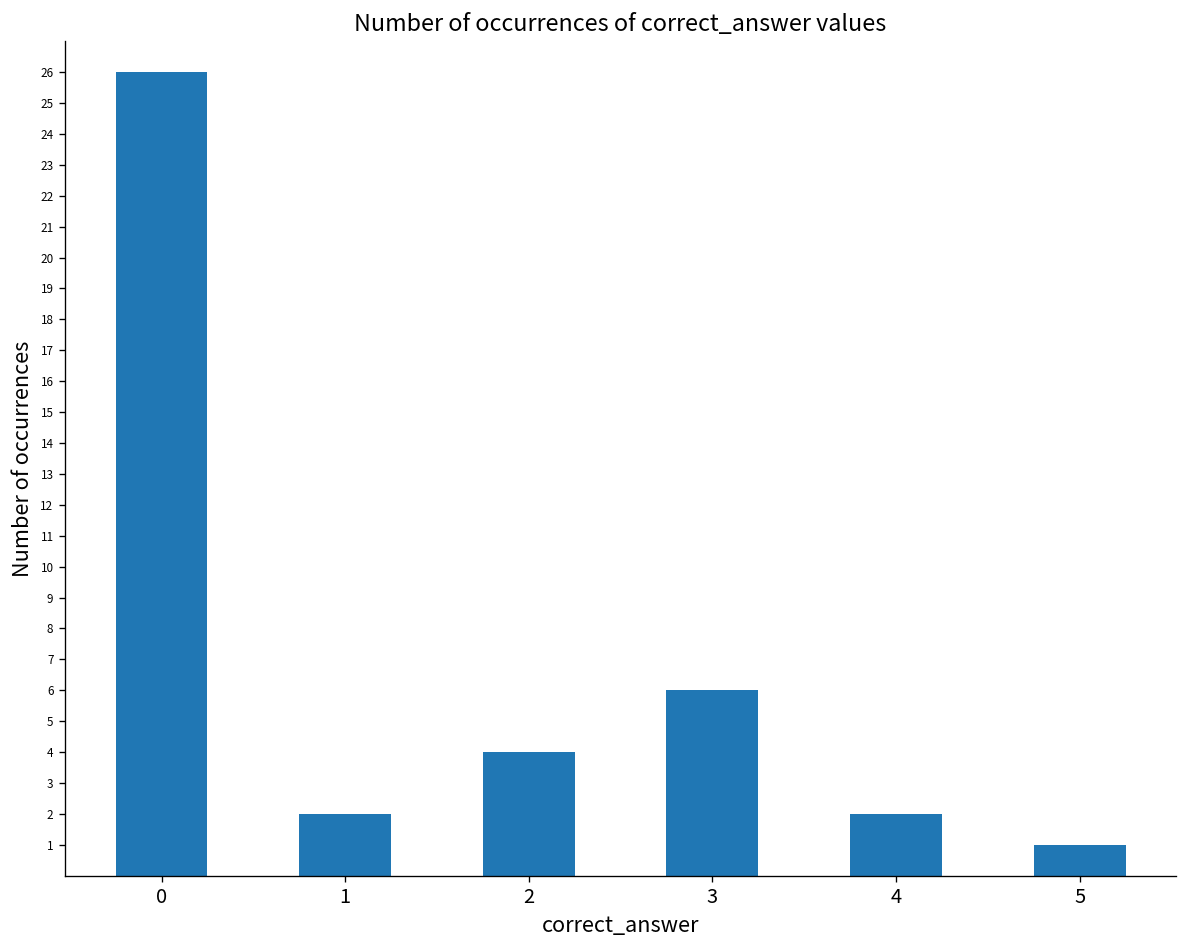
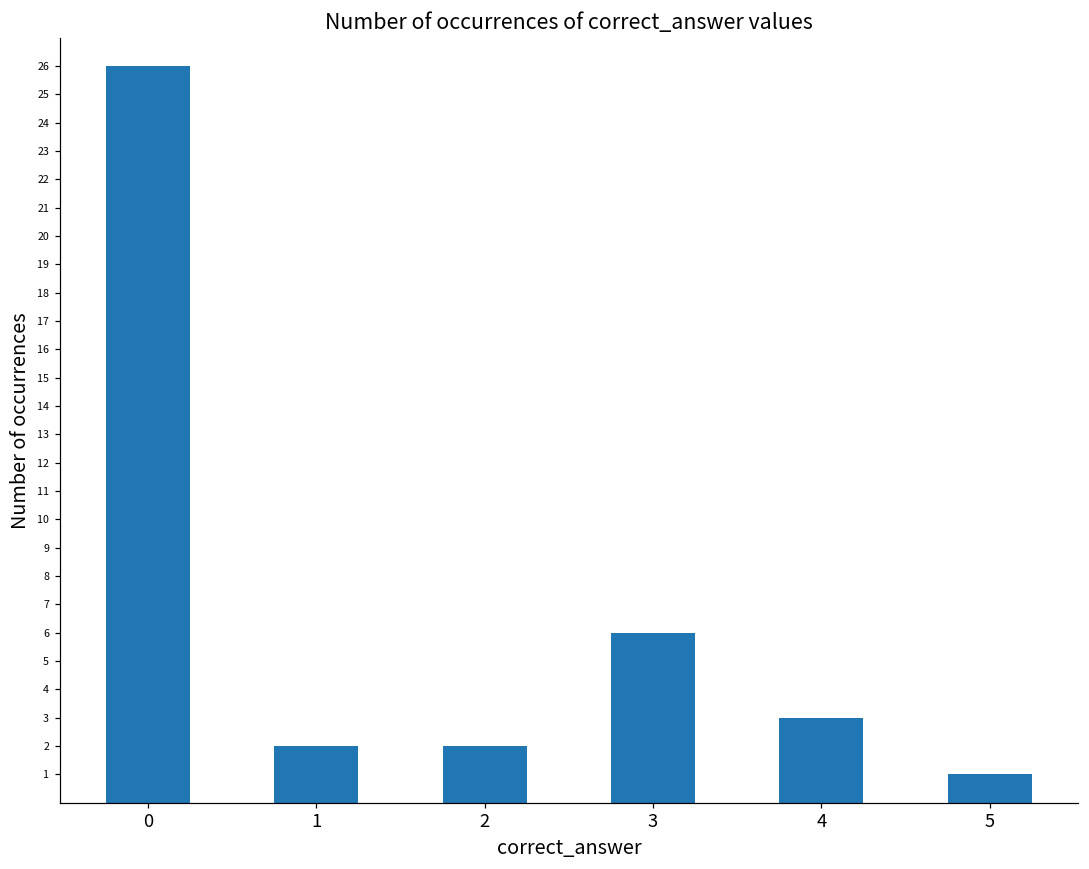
  {
    "0": 26,
    "1": 2,
-   "2": 4,
+   "2": 2,
    "3": 6,
-   "4": 2,
+   "4": 3,
    "5": 1
  }
